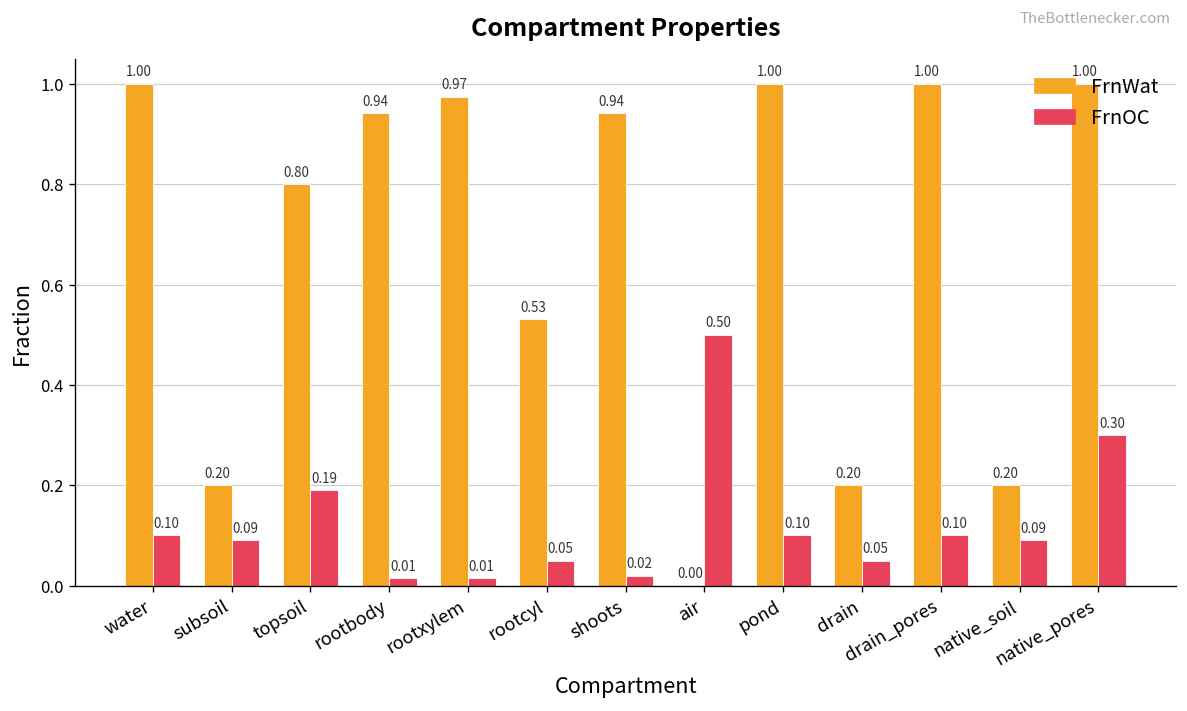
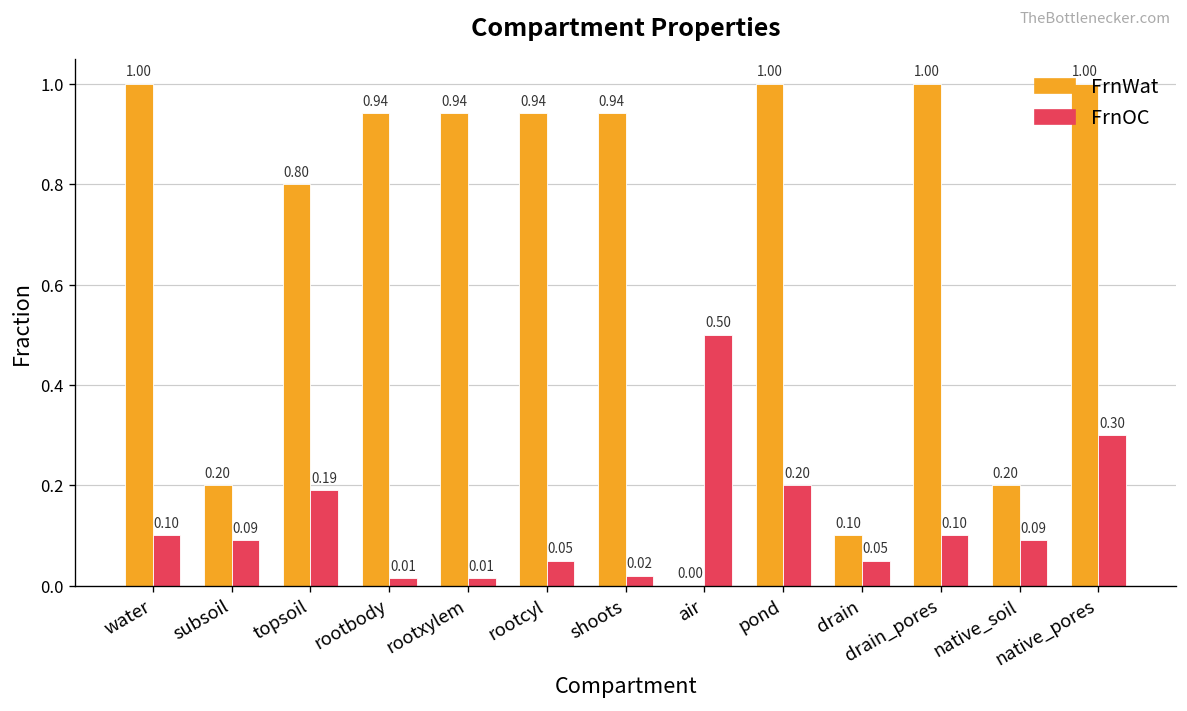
  {
    "FrnWat": {
      "water": 1.00,
      "subsoil": 0.20,
      "topsoil": 0.80,
      "rootbody": 0.94,
-     "rootxylem": 0.97,
-     "rootcyl": 0.53,
+     "rootxylem": 0.94,
+     "rootcyl": 0.94,
      "shoots": 0.94,
      "air": 0.00,
      "pond": 1.00,
-     "drain": 0.20,
+     "drain": 0.10,
      "drain_pores": 1.00,
      "native_soil": 0.20,
      "native_pores": 1.00
    },
    "FrnOC": {
      "water": 0.10,
      "subsoil": 0.09,
      "topsoil": 0.19,
      "rootbody": 0.01,
      "rootxylem": 0.01,
      "rootcyl": 0.05,
      "shoots": 0.02,
      "air": 0.50,
-     "pond": 0.10,
+     "pond": 0.20,
      "drain": 0.05,
      "drain_pores": 0.10,
      "native_soil": 0.09,
      "native_pores": 0.30
    }
  }
